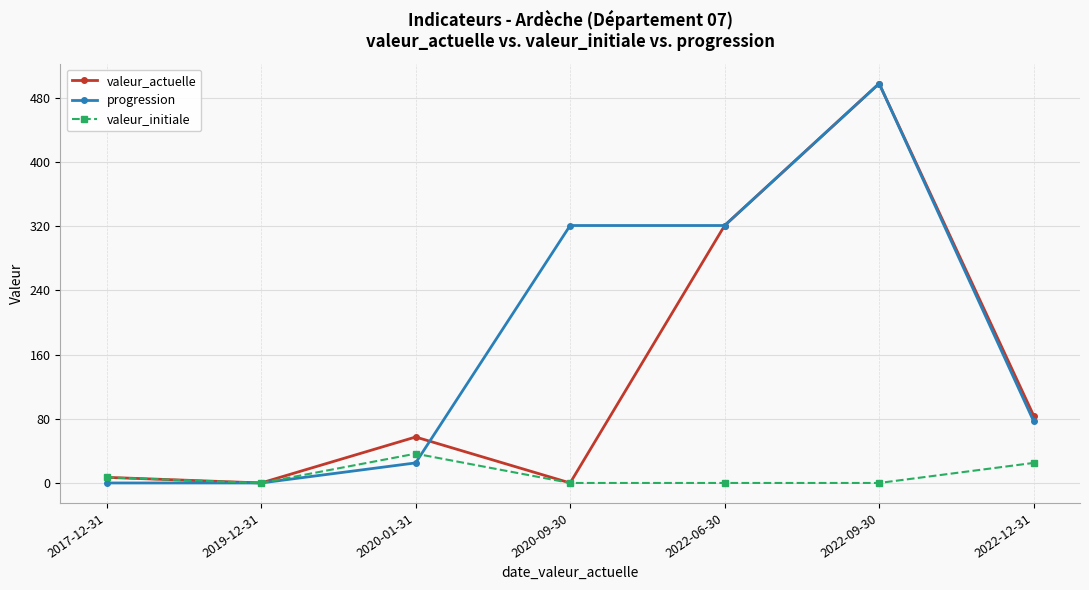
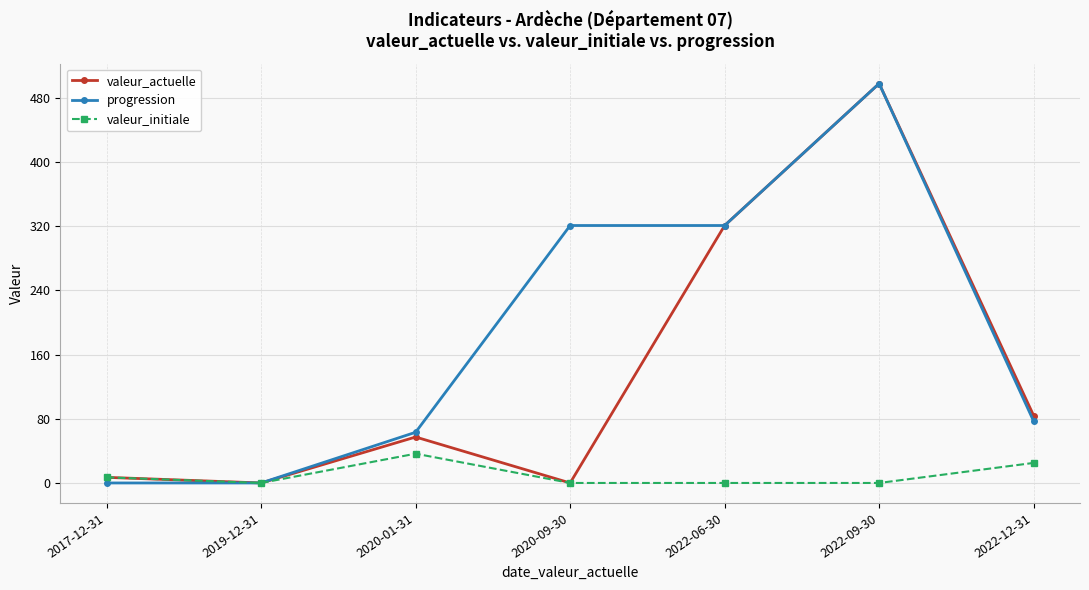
  {
    "valeur_actuelle": {
      "2020-01-31": 60,
      "2022-12-31": 80
    },
    "progression": {
      "2017-12-31": 0,
-     "2020-01-31": 30,
+     "2020-01-31": 60,
      "2020-09-30": 320,
      "2022-12-31": 80
    },
    "valeur_initiale": {
      "2020-01-31": 40,
      "2022-06-30": 0,
      "2022-09-30": 0,
      "2022-12-31": 30
    }
  }
